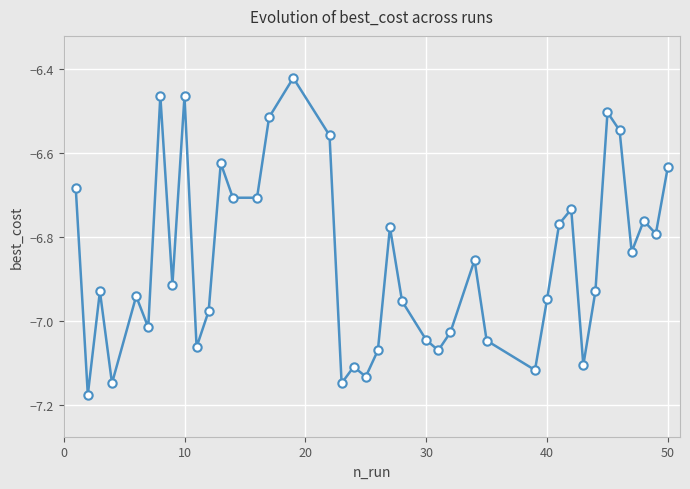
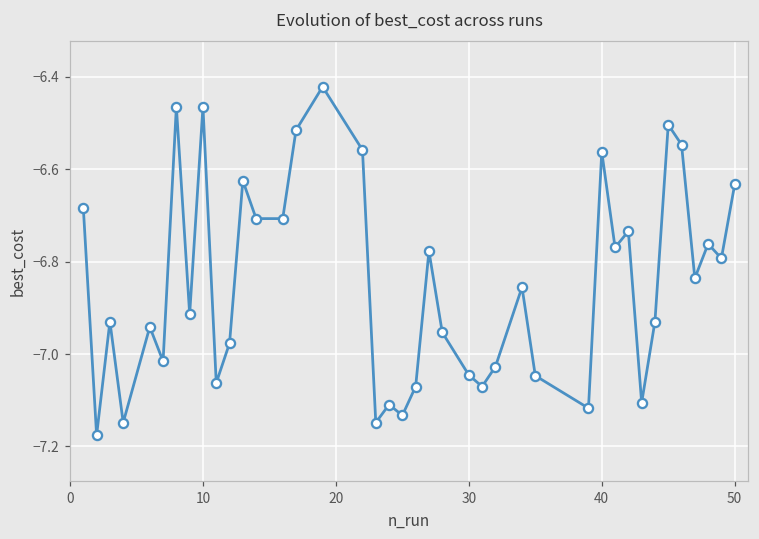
  {
    "10": -6.46,
    "30": -7.05,
-   "40": -6.95,
+   "40": -6.56,
    "50": -6.63
  }
